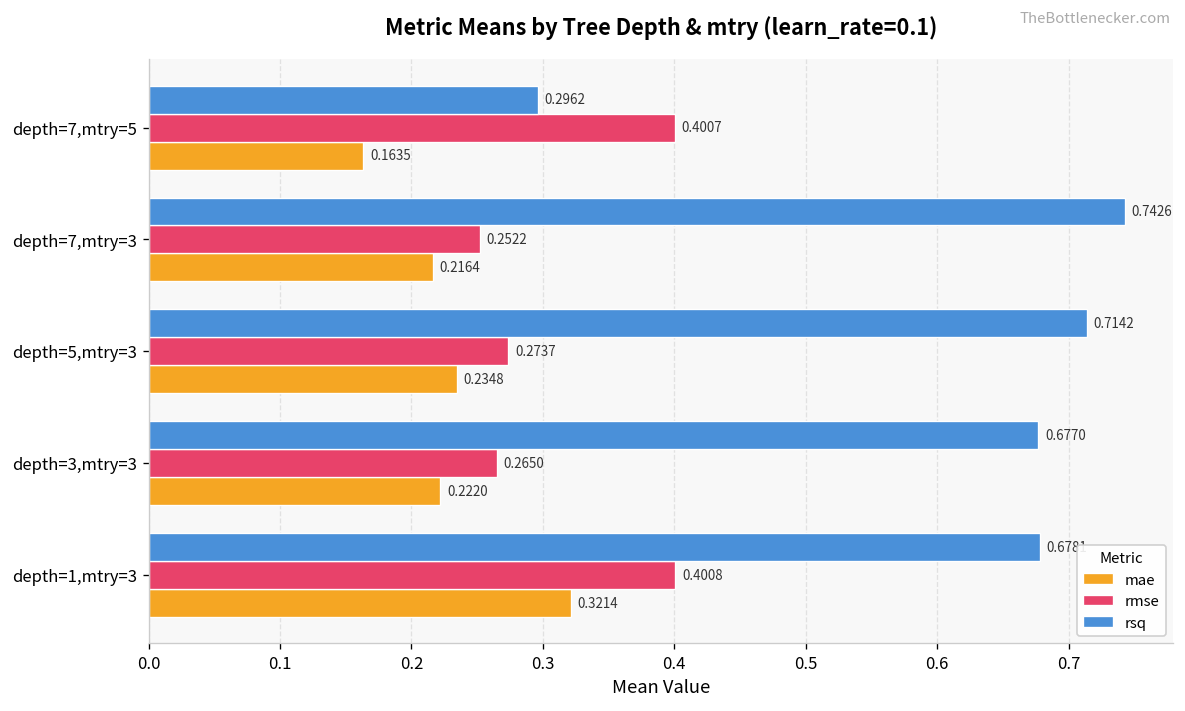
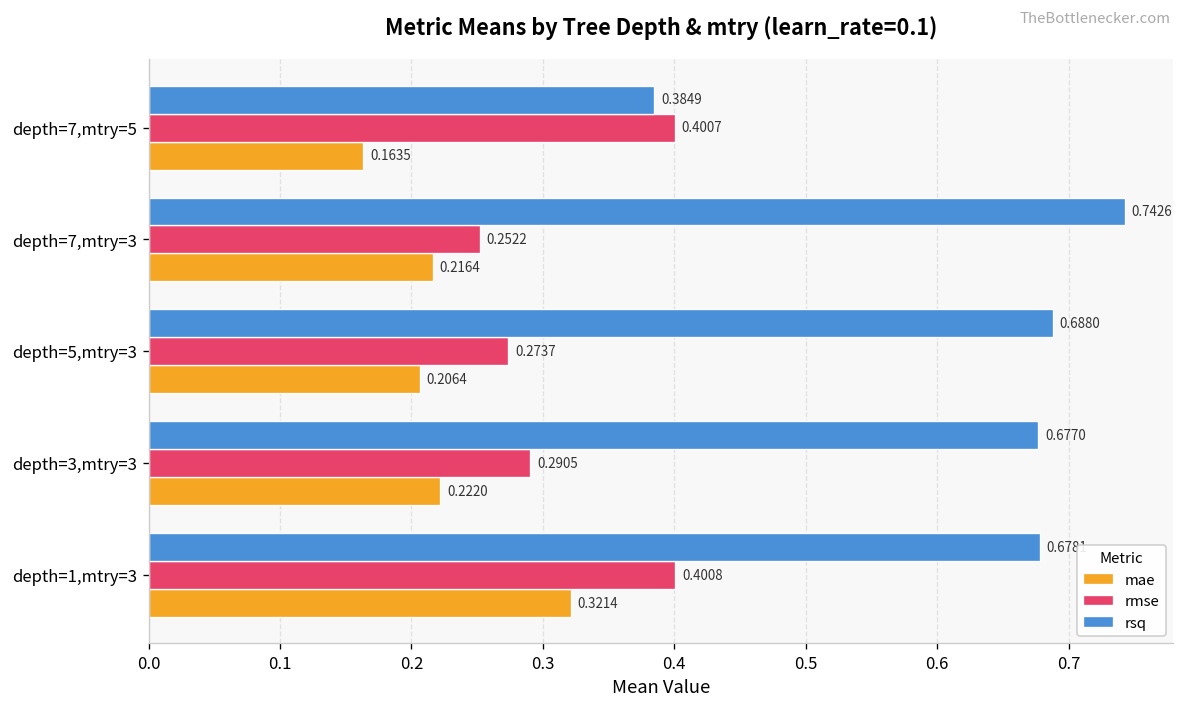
  {
    "mae": {
      "depth=7,mtry=5": 0.1635,
      "depth=7,mtry=3": 0.2164,
-     "depth=5,mtry=3": 0.2348,
+     "depth=5,mtry=3": 0.2064,
      "depth=3,mtry=3": 0.2220,
      "depth=1,mtry=3": 0.3214
    },
    "rmse": {
      "depth=7,mtry=5": 0.4007,
      "depth=7,mtry=3": 0.2522,
      "depth=5,mtry=3": 0.2737,
-     "depth=3,mtry=3": 0.2650,
+     "depth=3,mtry=3": 0.2905,
      "depth=1,mtry=3": 0.4008
    },
    "rsq": {
-     "depth=7,mtry=5": 0.2962,
+     "depth=7,mtry=5": 0.3849,
      "depth=7,mtry=3": 0.7426,
-     "depth=5,mtry=3": 0.7142,
+     "depth=5,mtry=3": 0.6880,
      "depth=3,mtry=3": 0.6770
    }
  }
